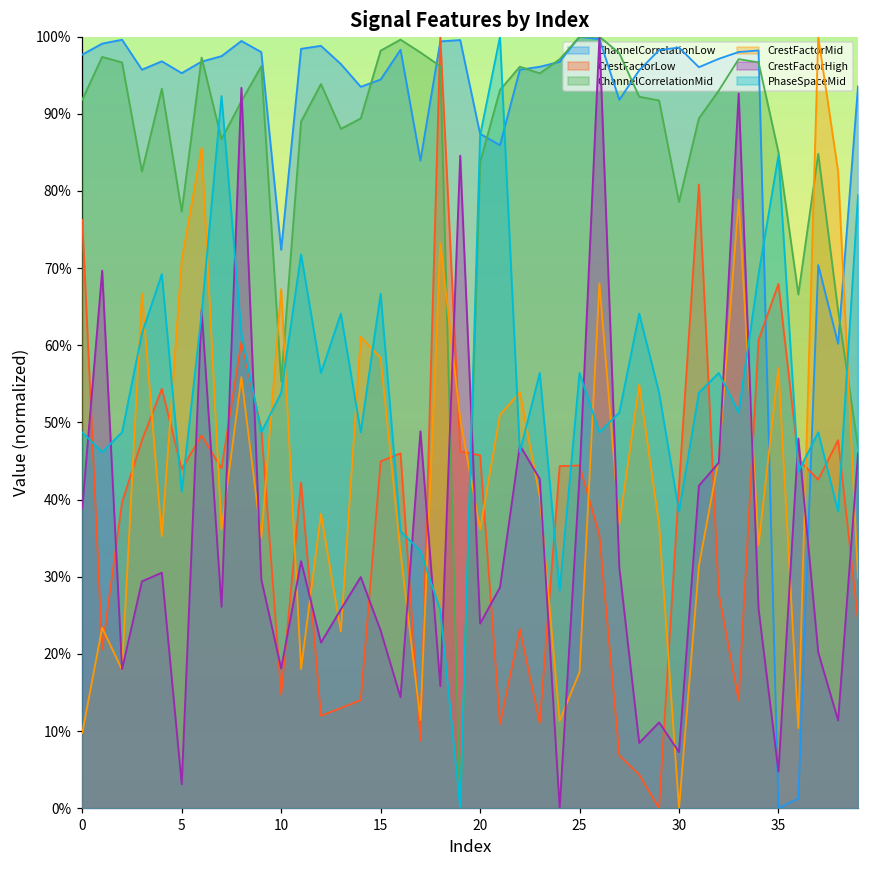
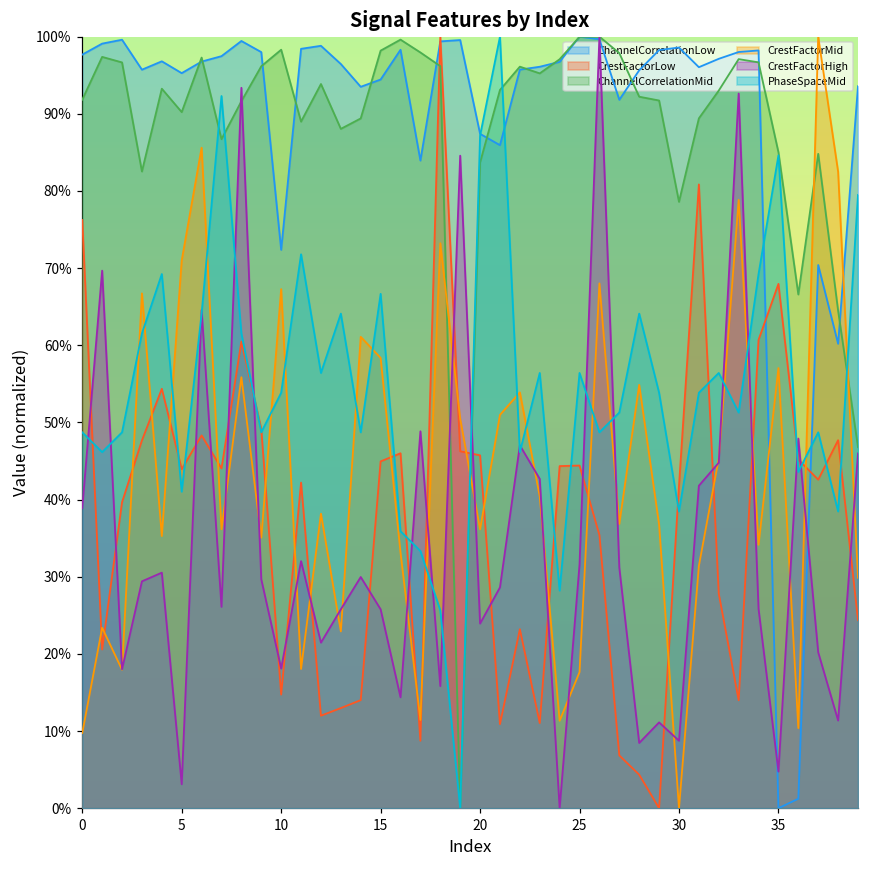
  {
    "ChannelCorrelationMid": {
      "0": "92%",
-     "5": "77%",
-     "10": "55%",
+     "5": "90%",
+     "10": "98%",
      "15": "98%",
      "20": "84%",
      "30": "79%",
      "35": "85%"
    },
    "CrestFactorHigh": {
      "0": "39%",
      "5": "3%",
      "10": "18%",
-     "15": "23%",
+     "15": "26%",
      "20": "24%",
-     "25": "43%",
-     "30": "7%",
+     "25": "32%",
+     "30": "9%",
      "35": "5%"
    }
  }
